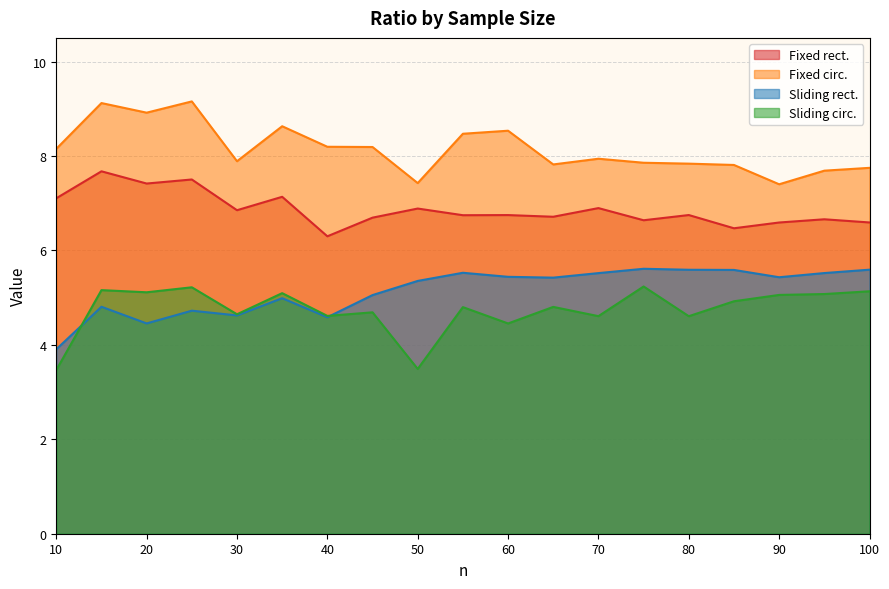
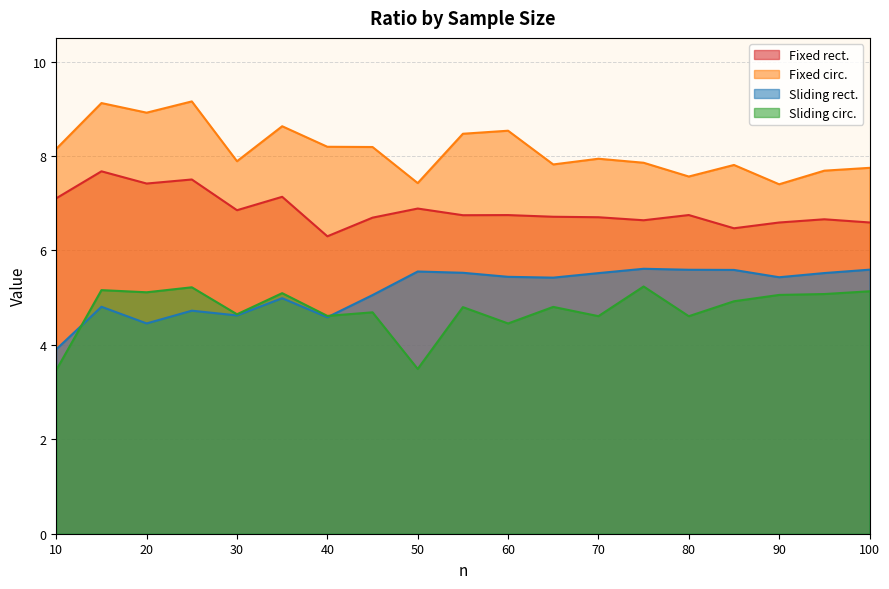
  {
    "Fixed rect.": {
      "10": 7.1,
      "20": 7.4,
      "30": 6.9,
      "40": 6.3,
      "50": 6.9,
      "60": 6.7,
-     "70": 6.9,
+     "70": 6.7,
      "80": 6.7,
      "90": 6.6,
      "100": 6.6
    },
    "Fixed circ.": {
      "10": 8.2,
      "20": 8.9,
      "30": 7.9,
      "40": 8.2,
      "50": 7.4,
      "60": 8.5,
      "70": 7.9,
-     "80": 7.8,
+     "80": 7.6,
      "90": 7.4,
      "100": 7.7
    },
    "Sliding rect.": {
      "10": 3.9,
      "20": 4.5,
-     "50": 5.4,
+     "50": 5.6,
      "60": 5.4,
      "70": 5.5,
      "80": 5.6,
      "90": 5.4,
      "100": 5.6
    },
    "Sliding circ.": {
      "10": 3.5,
      "20": 5.1,
      "50": 3.5,
      "60": 4.5,
      "70": 4.6,
      "80": 4.6,
      "90": 5.1,
      "100": 5.1
    }
  }
